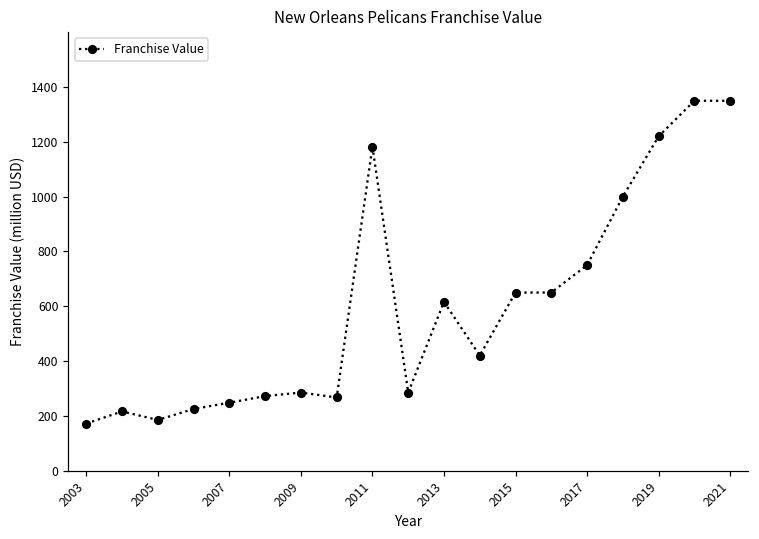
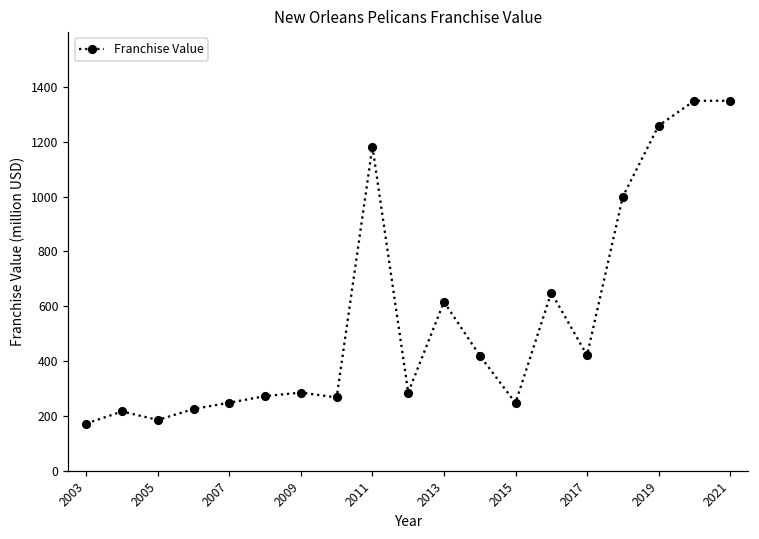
  {
    "2003": 170,
    "2005": 190,
    "2007": 250,
    "2009": 290,
    "2011": 1180,
    "2013": 620,
-   "2015": 650,
-   "2017": 750,
-   "2019": 1220,
+   "2015": 250,
+   "2017": 420,
+   "2019": 1260,
    "2021": 1350
  }
